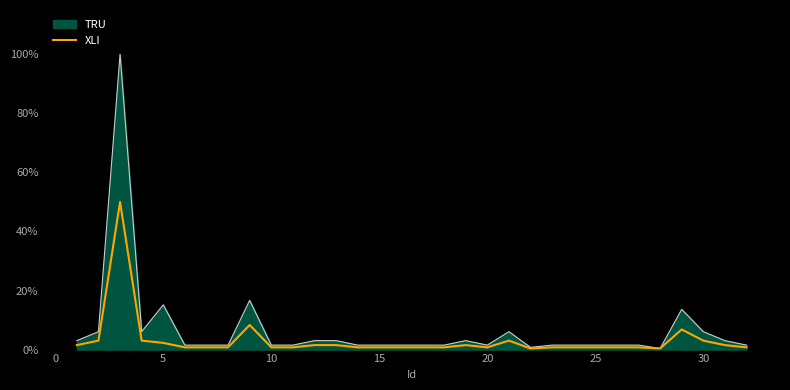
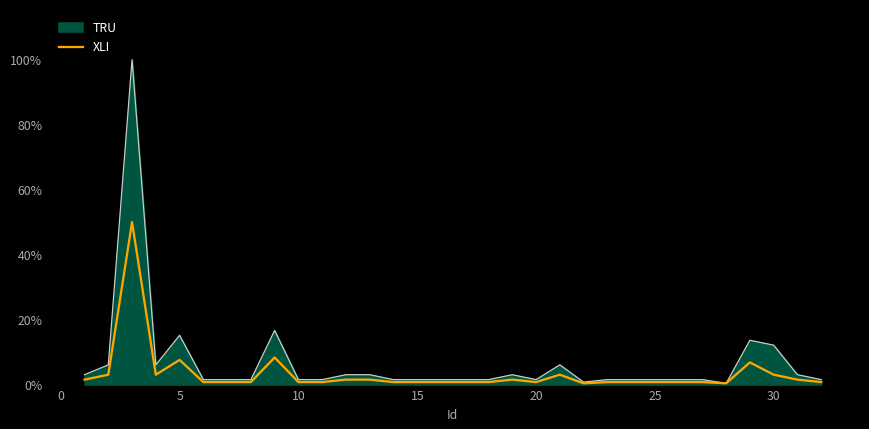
  {
    "TRU": {
      "5": "15%",
-     "30": "6%"
+     "30": "12%"
    },
    "XLI": {
-     "5": "2%",
+     "5": "8%",
      "30": "3%"
    }
  }
